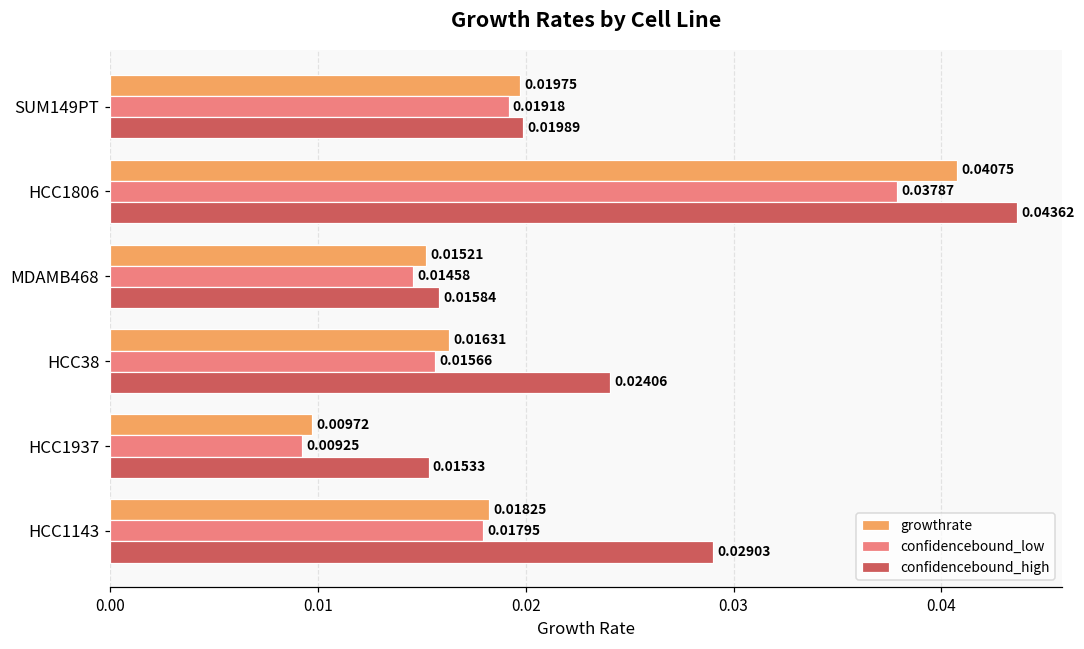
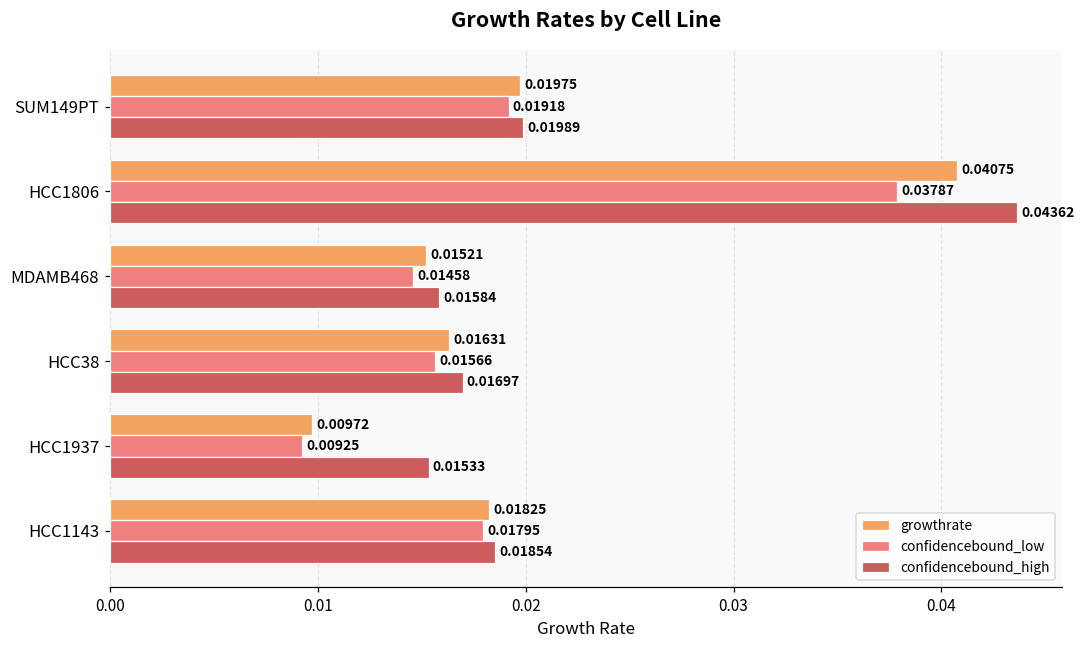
  {
    "confidencebound_high": {
      "SUM149PT": 0.01989,
      "HCC1806": 0.04362,
      "MDAMB468": 0.01584,
-     "HCC38": 0.02406,
+     "HCC38": 0.01697,
      "HCC1937": 0.01533,
-     "HCC1143": 0.02903
+     "HCC1143": 0.01854
    }
  }
